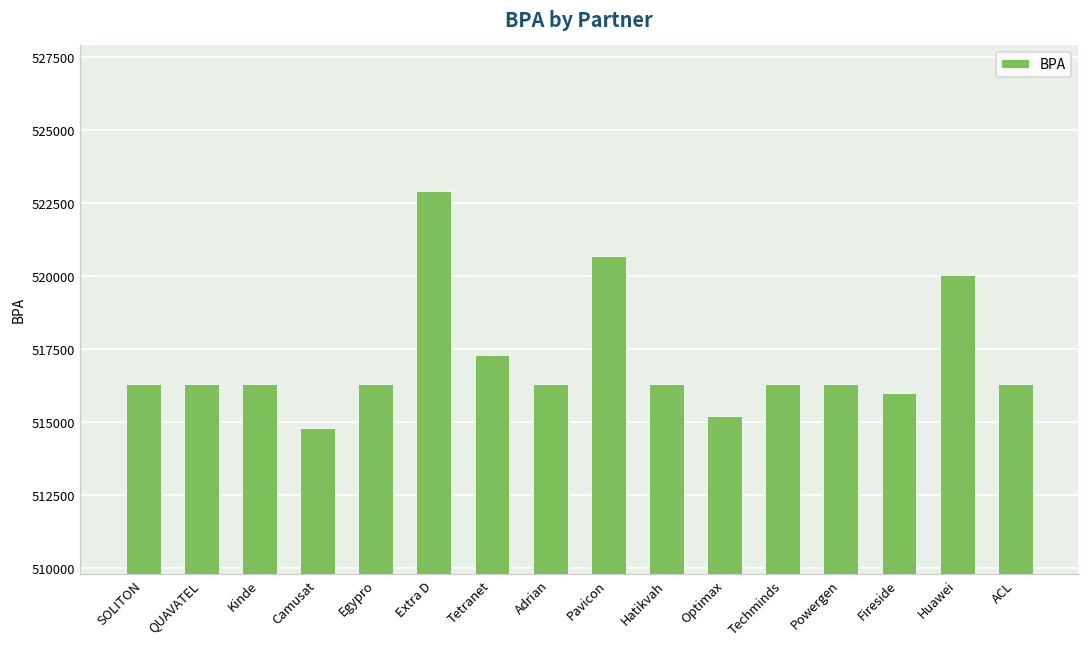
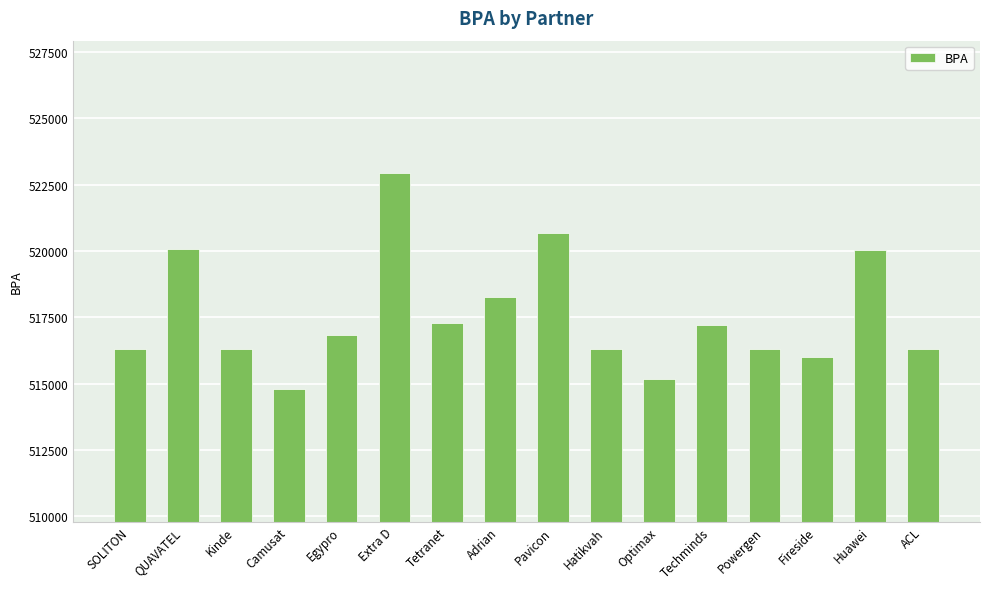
  {
    "SOLITON": 516300,
-   "QUAVATEL": 516300,
+   "QUAVATEL": 520100,
    "Kinde": 516300,
    "Camusat": 514800,
-   "Egypro": 516300,
+   "Egypro": 516800,
    "Extra D": 522900,
    "Tetranet": 517300,
-   "Adrian": 516300,
+   "Adrian": 518300,
    "Pavicon": 520700,
    "Hatikvah": 516300,
    "Optimax": 515200,
-   "Techminds": 516300,
+   "Techminds": 517200,
    "Powergen": 516300,
    "Fireside": 516000,
    "Huawei": 520000,
    "ACL": 516300
  }
